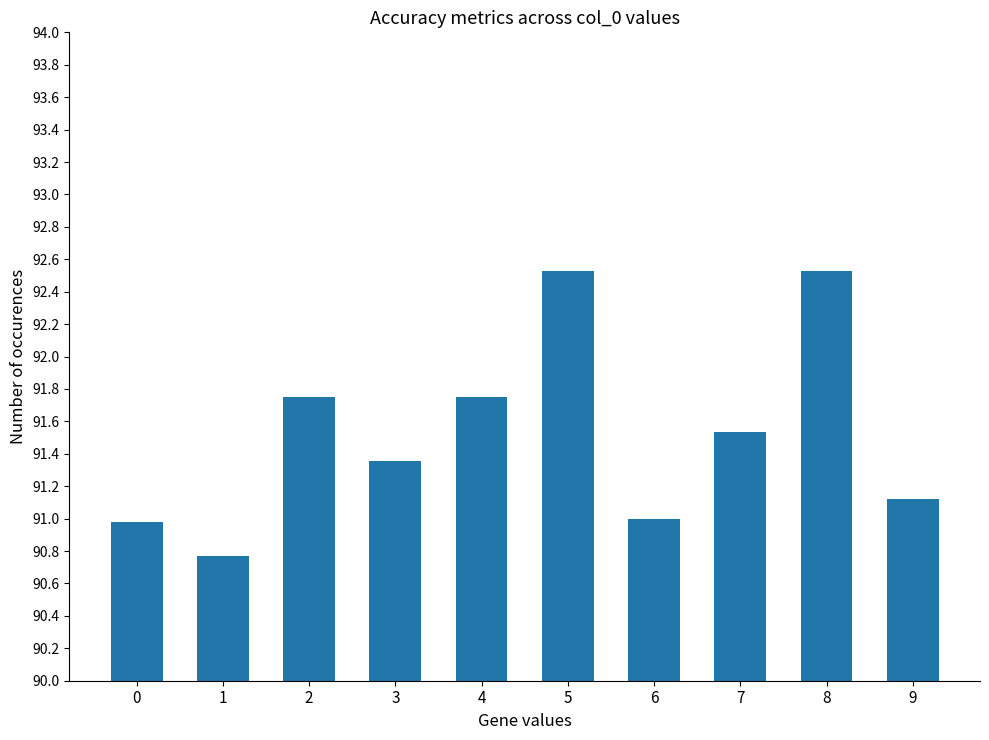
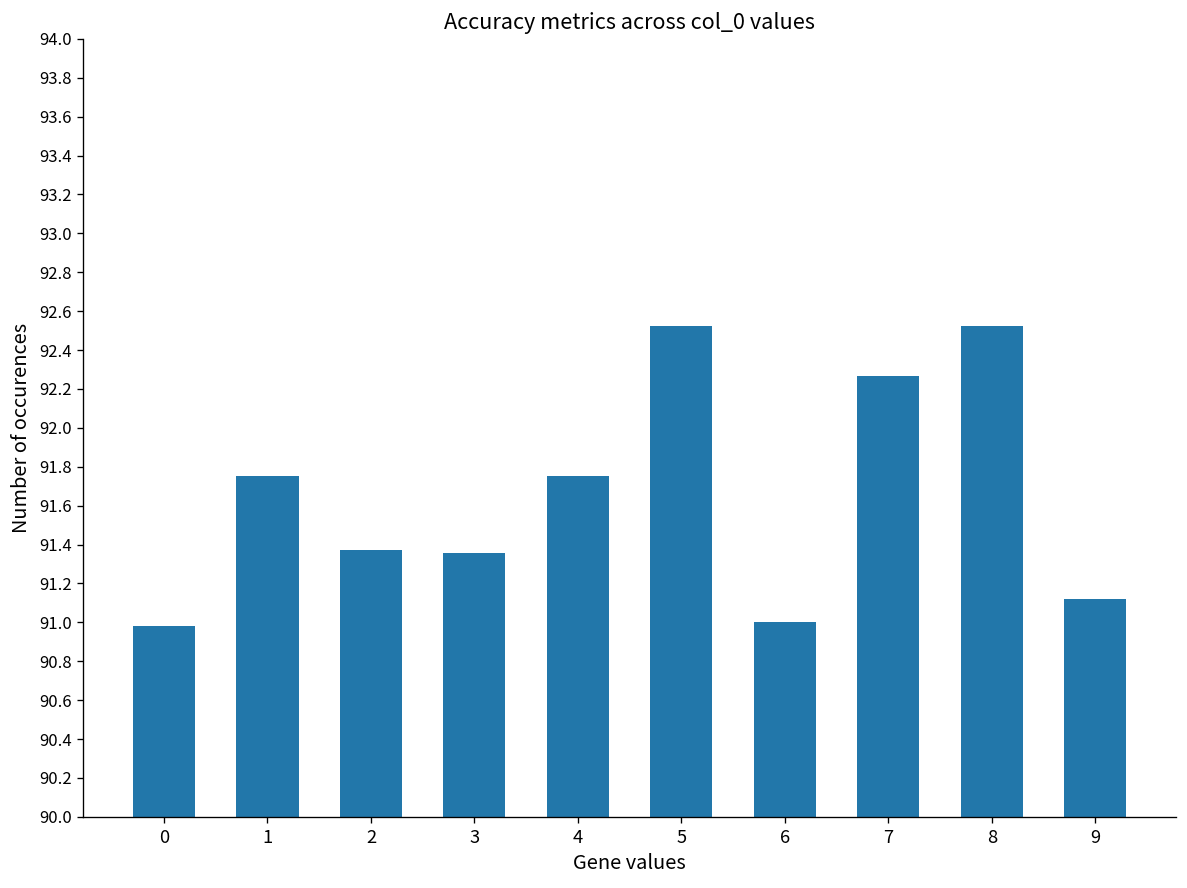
  {
    "0": 90.98,
-   "1": 90.77,
-   "2": 91.75,
+   "1": 91.75,
+   "2": 91.37,
    "3": 91.36,
    "4": 91.75,
    "5": 92.53,
    "6": 91.00,
-   "7": 91.53,
+   "7": 92.27,
    "8": 92.53,
    "9": 91.12
  }
